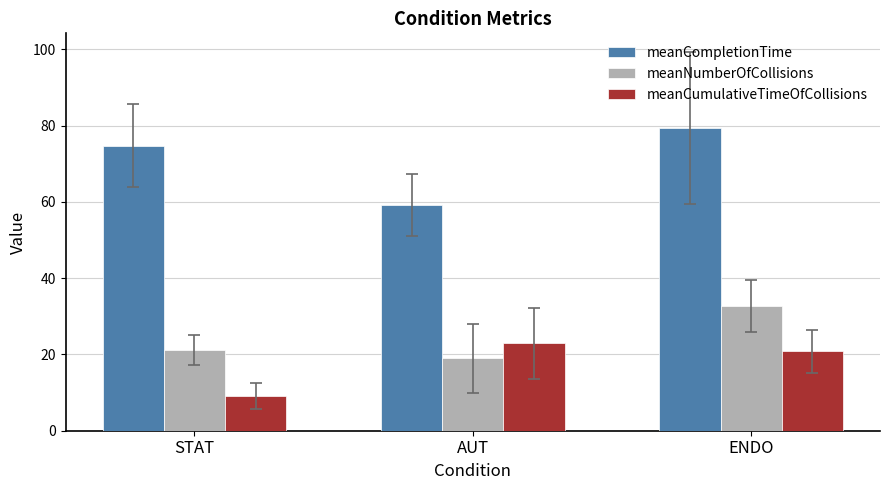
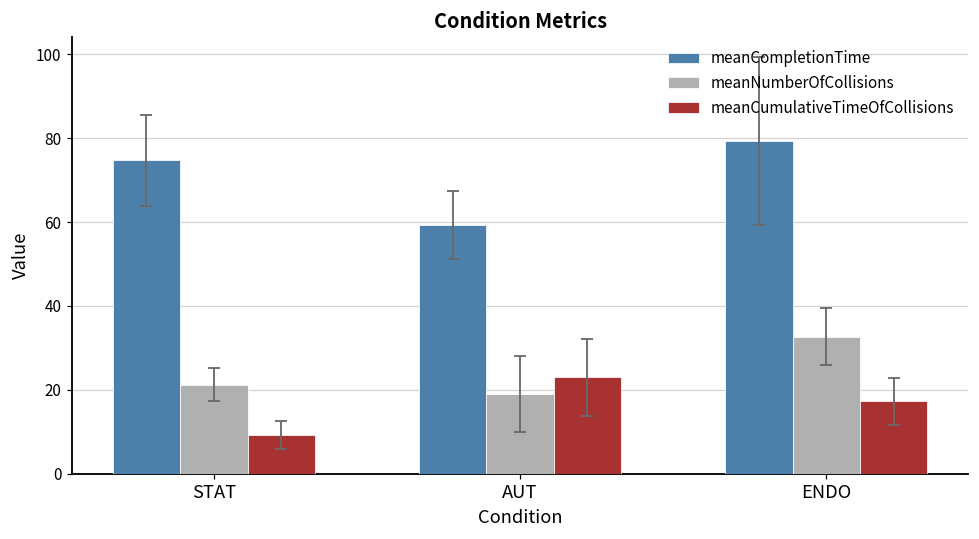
  {
    "meanNumberOfCollisions": {
      "STAT": 21,
      "AUT": 19,
      "ENDO": 33
    },
    "meanCumulativeTimeOfCollisions": {
      "STAT": 9,
      "AUT": 23,
-     "ENDO": 21
+     "ENDO": 17
    }
  }
